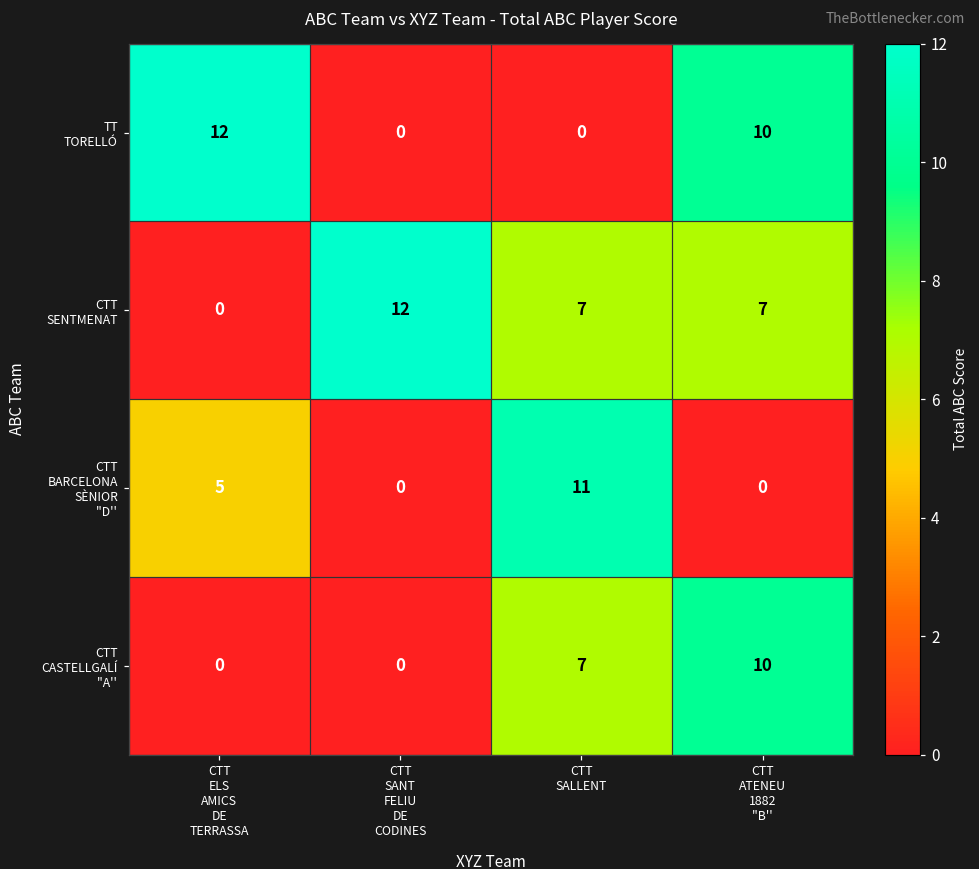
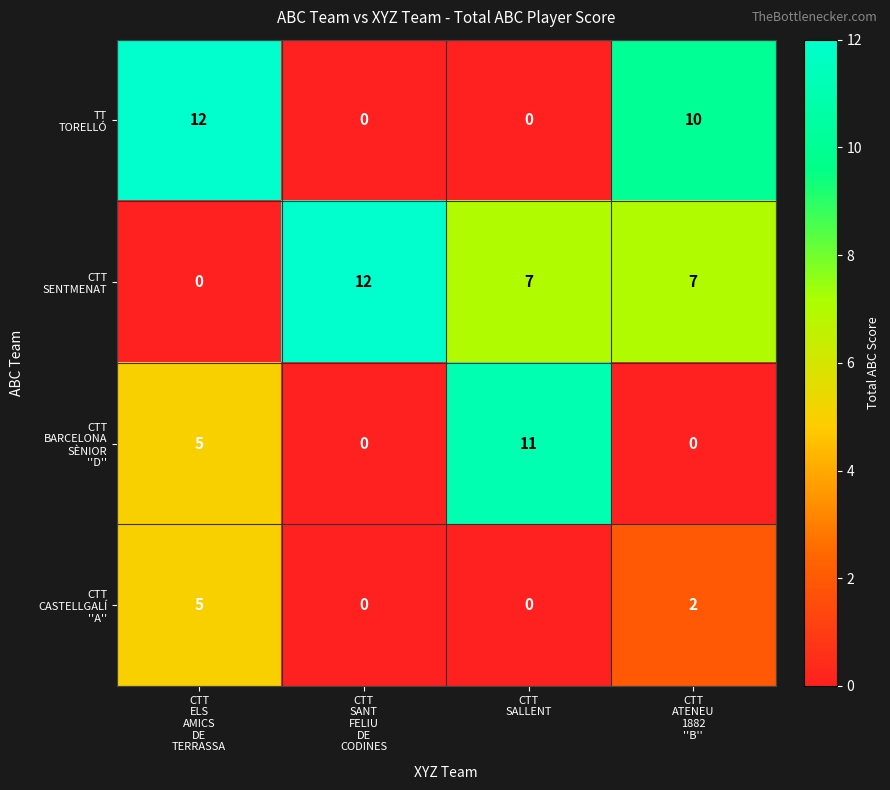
  {
    "TT TORELLÓ": {
      "CTT ELS AMICS DE TERRASSA": 12,
      "CTT SANT FELIU DE CODINES": 0,
      "CTT SALLENT": 0,
      "CTT ATENEU 1882 ''B''": 10
    },
    "CTT SENTMENAT": {
      "CTT ELS AMICS DE TERRASSA": 0,
      "CTT SANT FELIU DE CODINES": 12,
      "CTT SALLENT": 7,
      "CTT ATENEU 1882 ''B''": 7
    },
    "CTT BARCELONA SÈNIOR ''D''": {
      "CTT ELS AMICS DE TERRASSA": 5,
      "CTT SANT FELIU DE CODINES": 0,
      "CTT SALLENT": 11,
      "CTT ATENEU 1882 ''B''": 0
    },
    "CTT CASTELLGALÍ ''A''": {
-     "CTT ELS AMICS DE TERRASSA": 0,
+     "CTT ELS AMICS DE TERRASSA": 5,
      "CTT SANT FELIU DE CODINES": 0,
-     "CTT SALLENT": 7,
-     "CTT ATENEU 1882 ''B''": 10
+     "CTT SALLENT": 0,
+     "CTT ATENEU 1882 ''B''": 2
    }
  }
